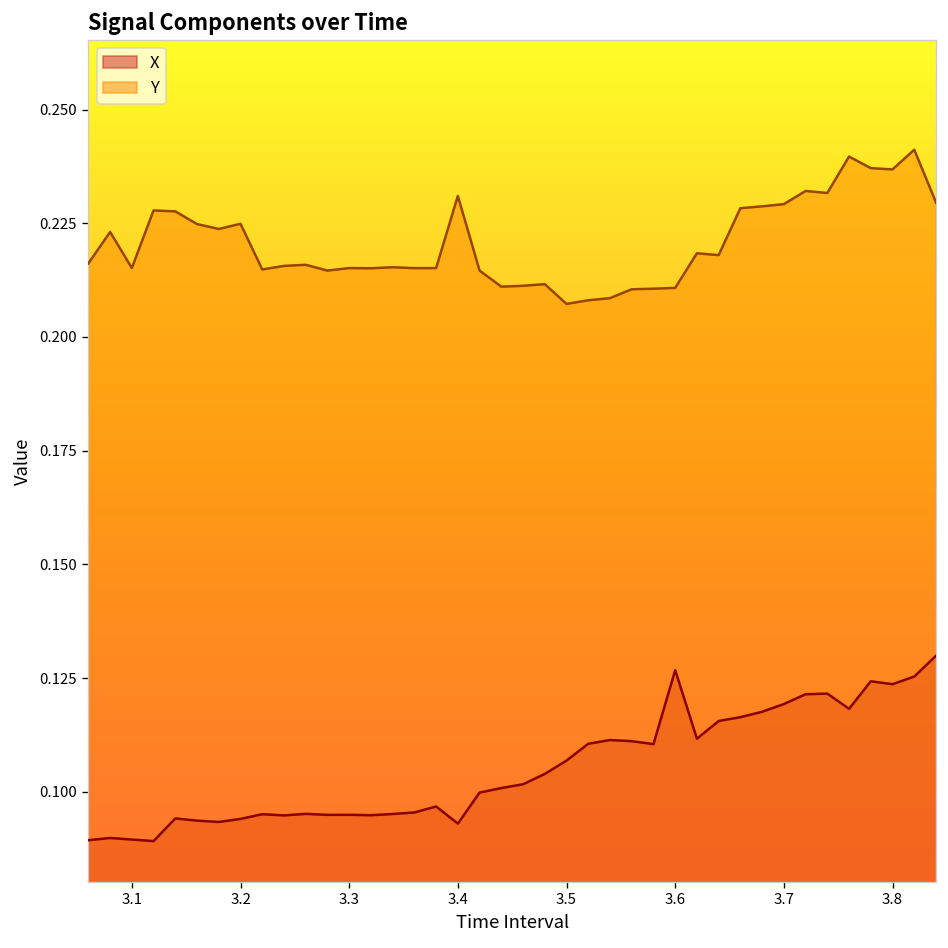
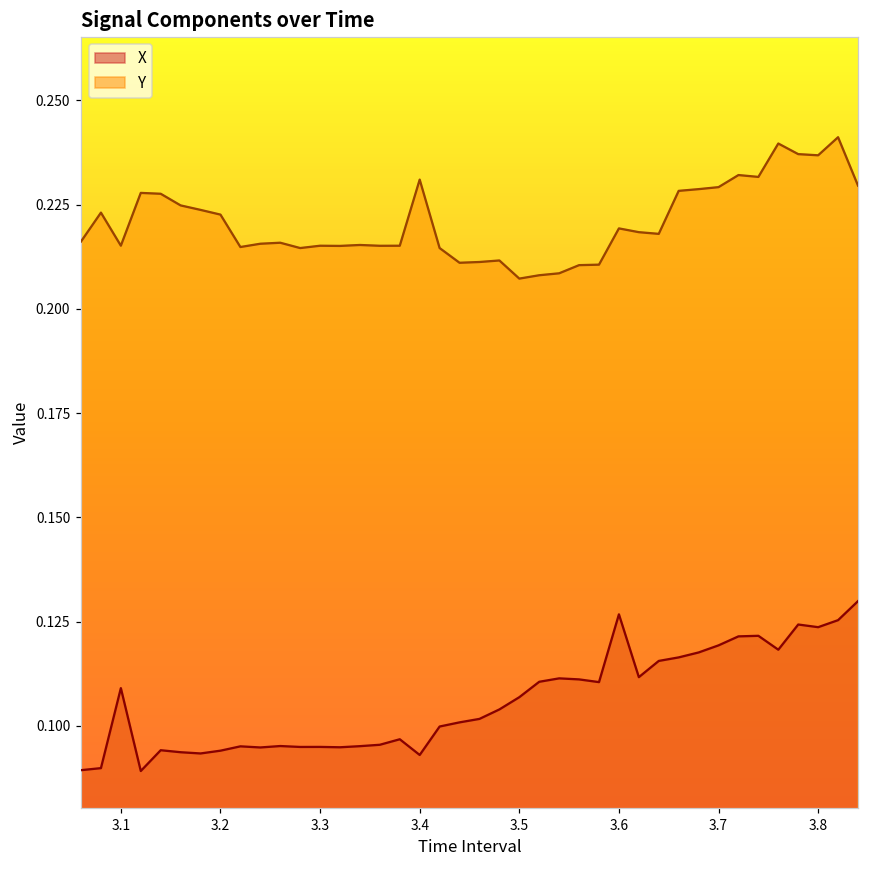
  {
    "X": {
-     "3.1": 0.090,
+     "3.1": 0.109,
      "3.2": 0.094,
      "3.3": 0.095,
      "3.4": 0.093,
      "3.5": 0.107,
      "3.6": 0.127,
      "3.7": 0.119,
      "3.8": 0.124
    },
    "Y": {
      "3.1": 0.215,
-     "3.2": 0.225,
+     "3.2": 0.223,
      "3.3": 0.215,
      "3.4": 0.231,
      "3.5": 0.207,
-     "3.6": 0.211,
+     "3.6": 0.219,
      "3.7": 0.229,
      "3.8": 0.237
    }
  }
